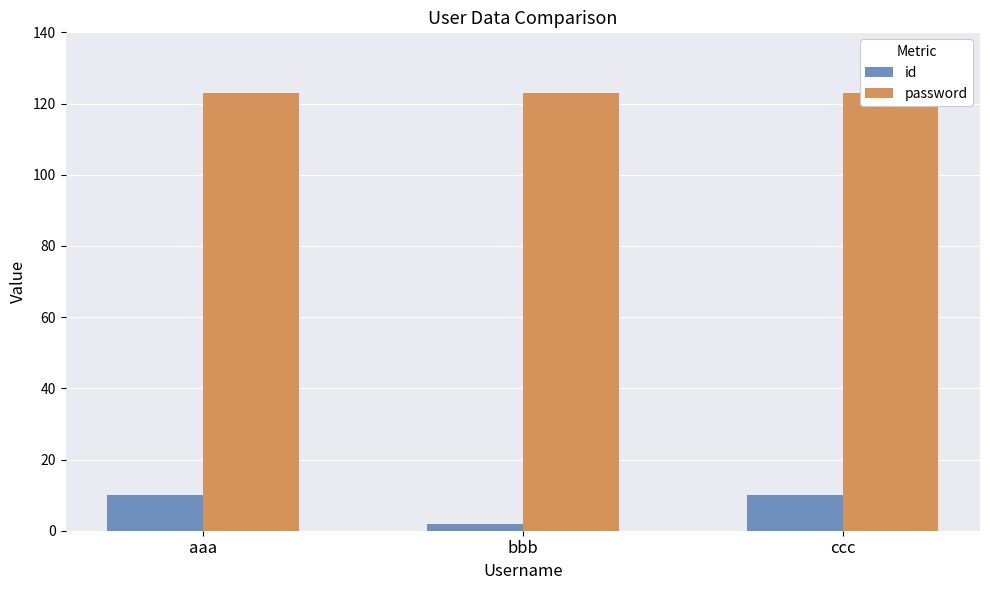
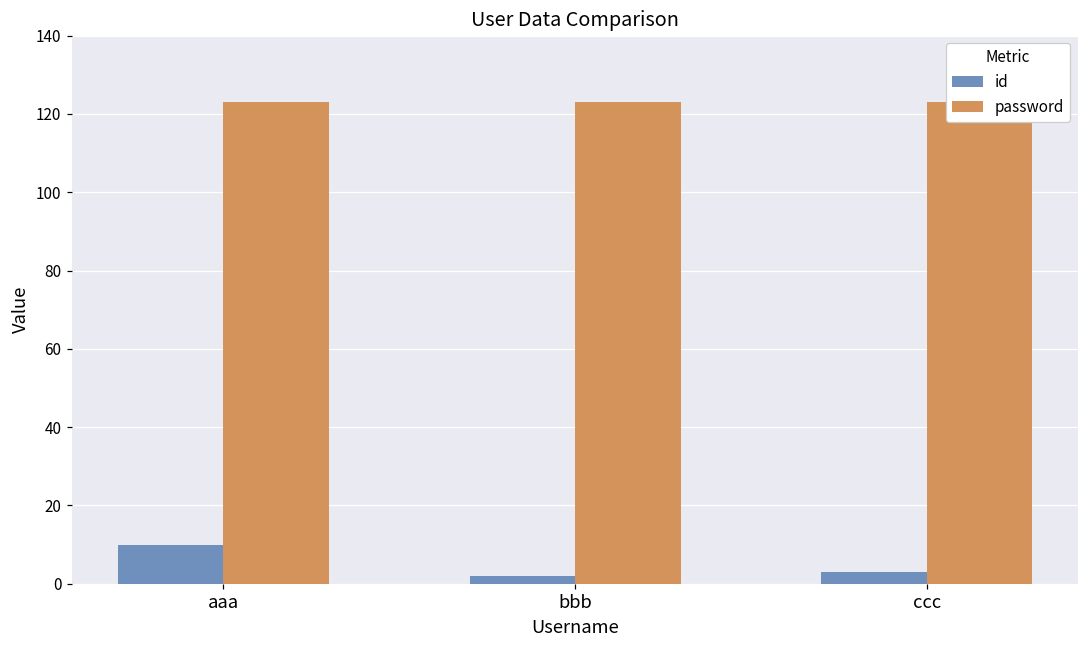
  {
    "id": {
      "aaa": 10,
      "bbb": 2,
-     "ccc": 10
+     "ccc": 3
    },
    "password": {
      "aaa": 123,
      "bbb": 123
    }
  }
